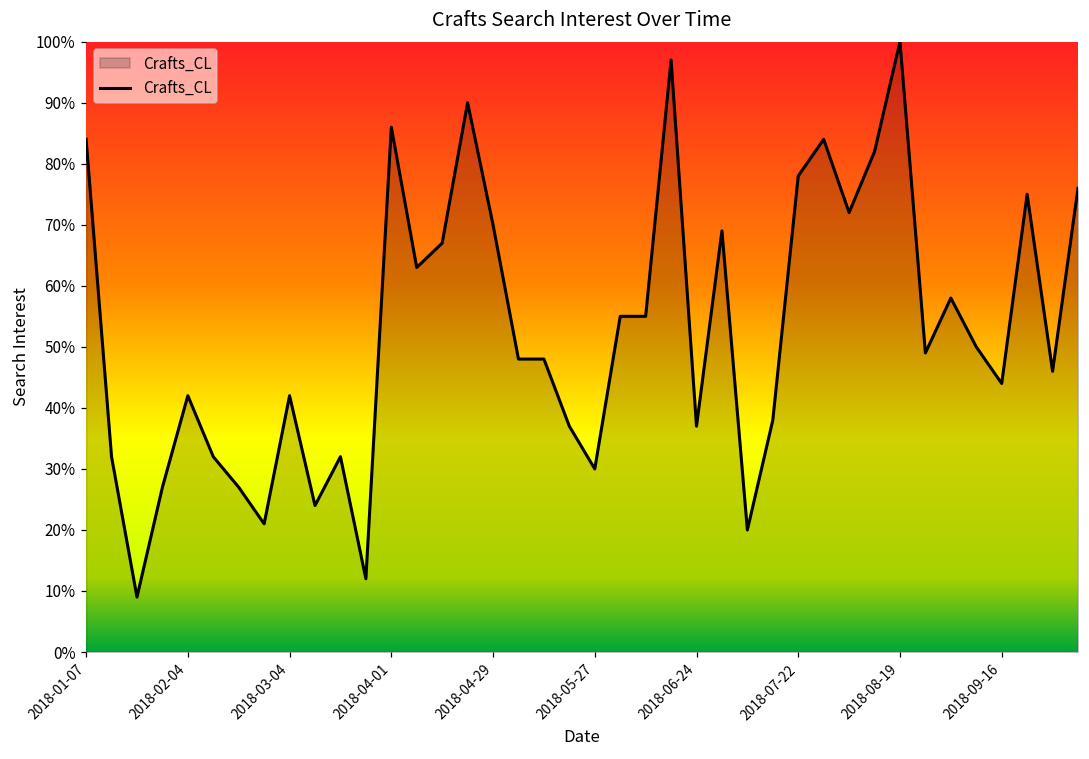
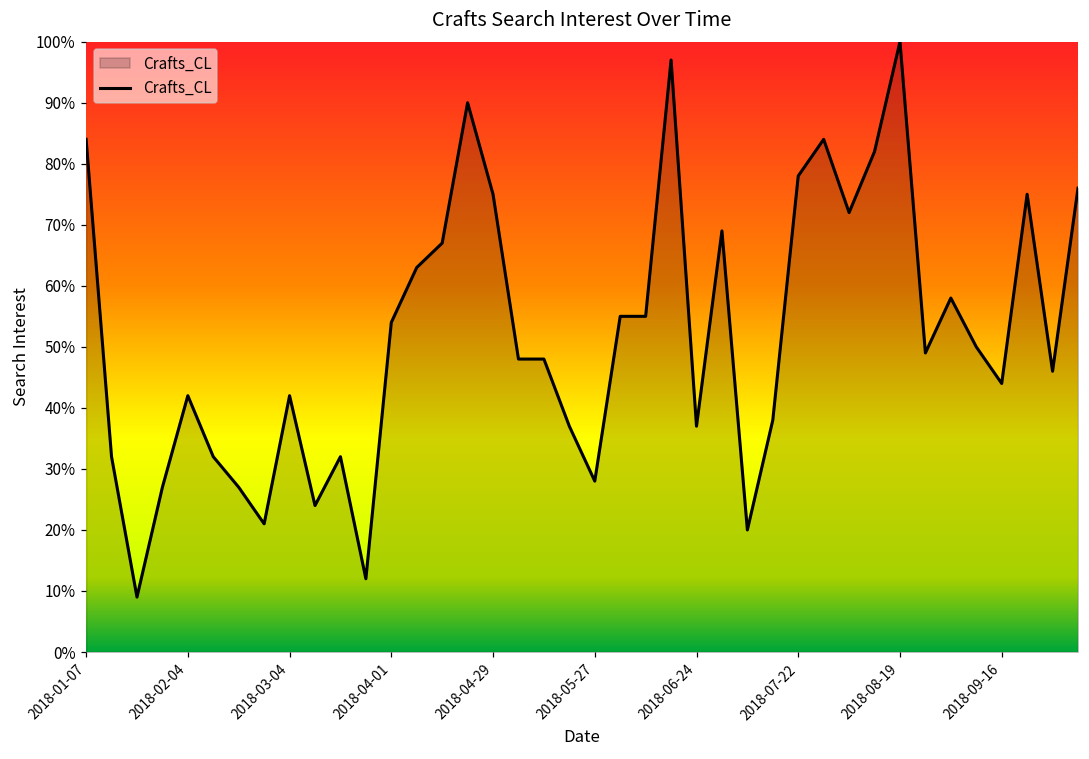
  {
    "2018-01-07": "84%",
    "2018-02-04": "42%",
    "2018-03-04": "42%",
-   "2018-04-01": "86%",
-   "2018-04-29": "70%",
-   "2018-05-27": "30%",
+   "2018-04-01": "54%",
+   "2018-04-29": "75%",
+   "2018-05-27": "28%",
    "2018-06-24": "37%",
    "2018-07-22": "78%",
    "2018-08-19": "100%",
    "2018-09-16": "44%"
  }
